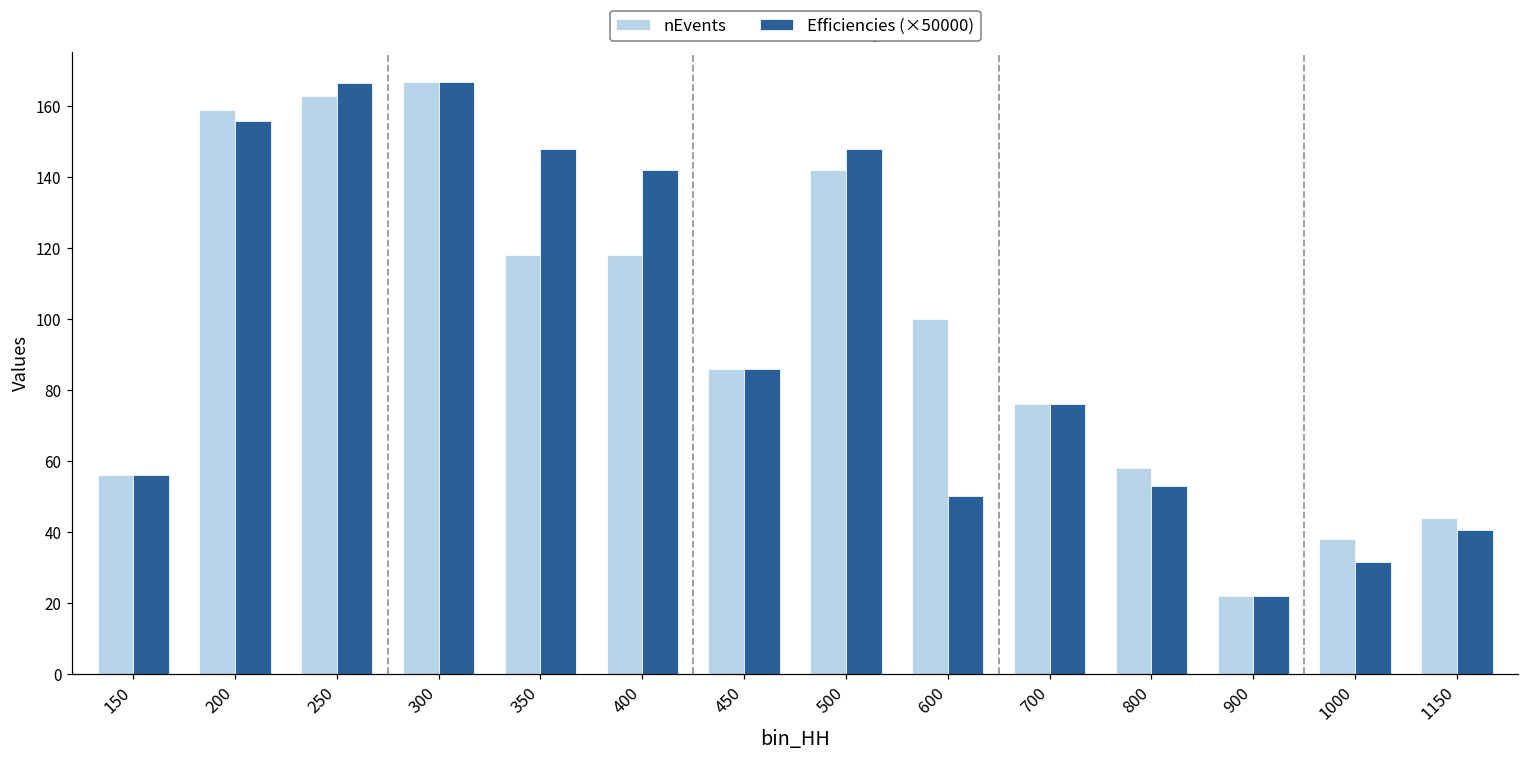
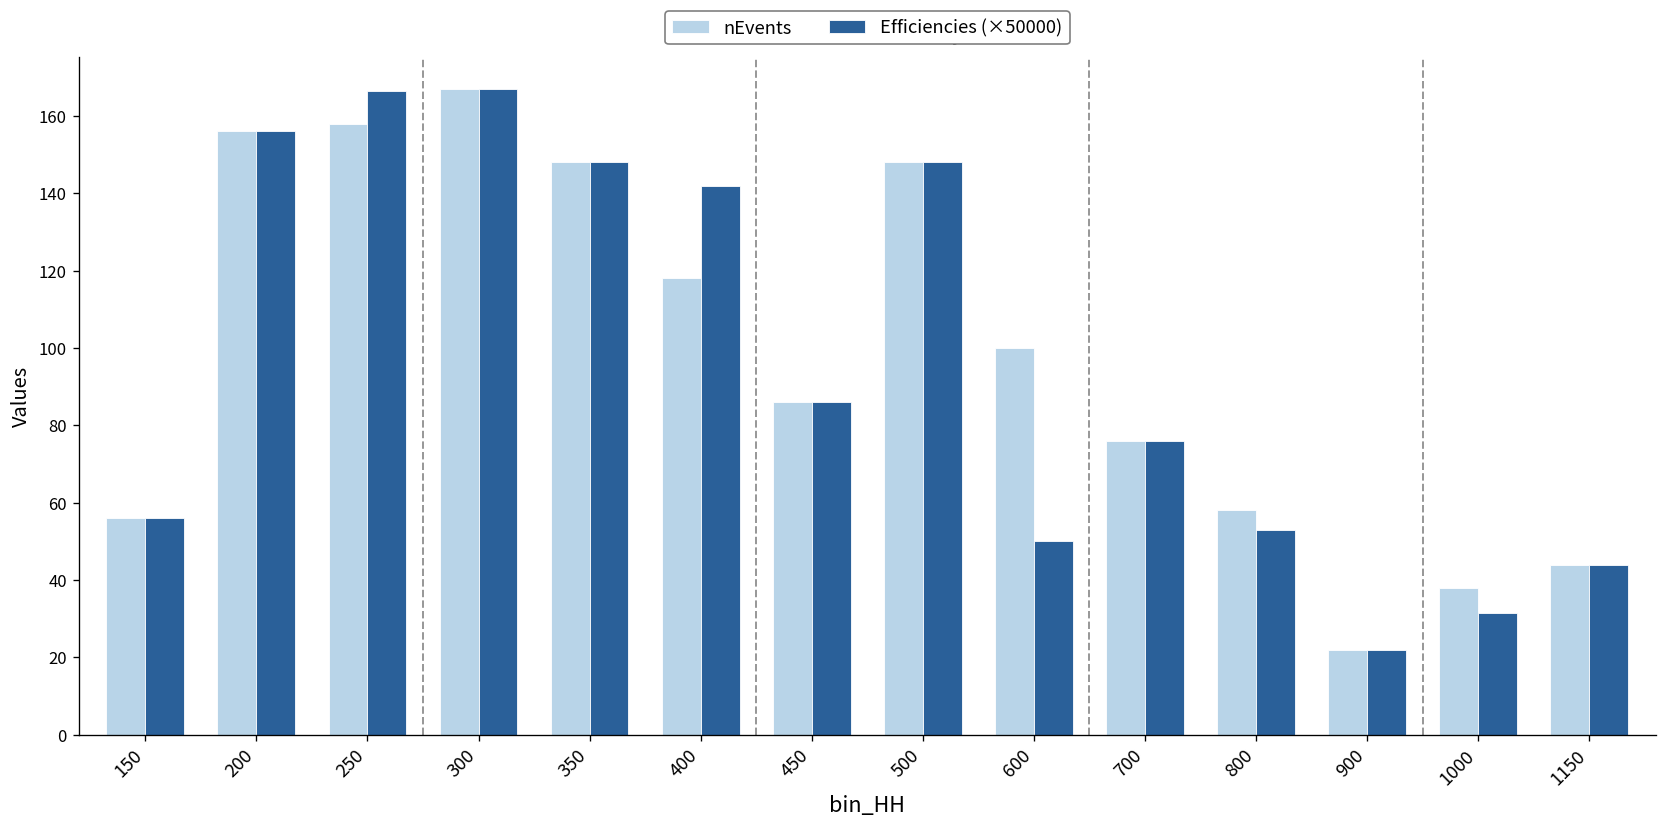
  {
    "nEvents": {
      "150": 56,
-     "200": 159,
-     "250": 163,
+     "200": 156,
+     "250": 158,
      "300": 167,
-     "350": 118,
+     "350": 148,
      "400": 118,
      "450": 86,
-     "500": 142,
+     "500": 148,
      "600": 100,
      "700": 76,
      "800": 58,
      "900": 22,
      "1000": 38,
      "1150": 44
    },
    "Efficiencies (×50000)": {
      "150": 56,
      "200": 156,
      "250": 167,
      "300": 167,
      "350": 148,
      "400": 142,
      "450": 86,
      "500": 148,
      "600": 50,
      "700": 76,
      "800": 53,
      "900": 22,
      "1000": 32,
-     "1150": 41
+     "1150": 44
    }
  }
